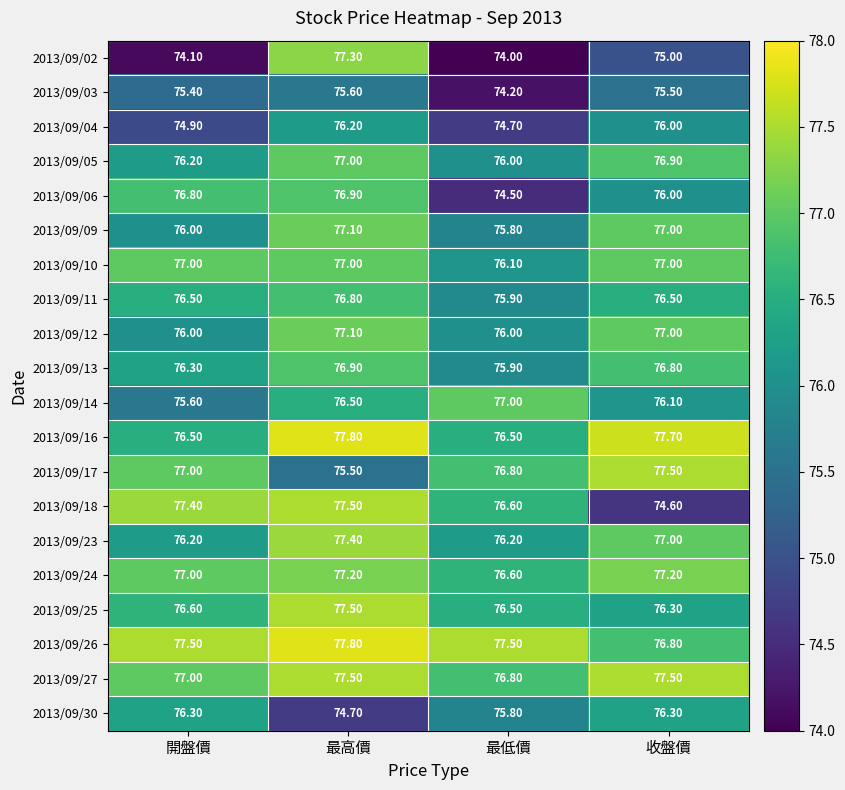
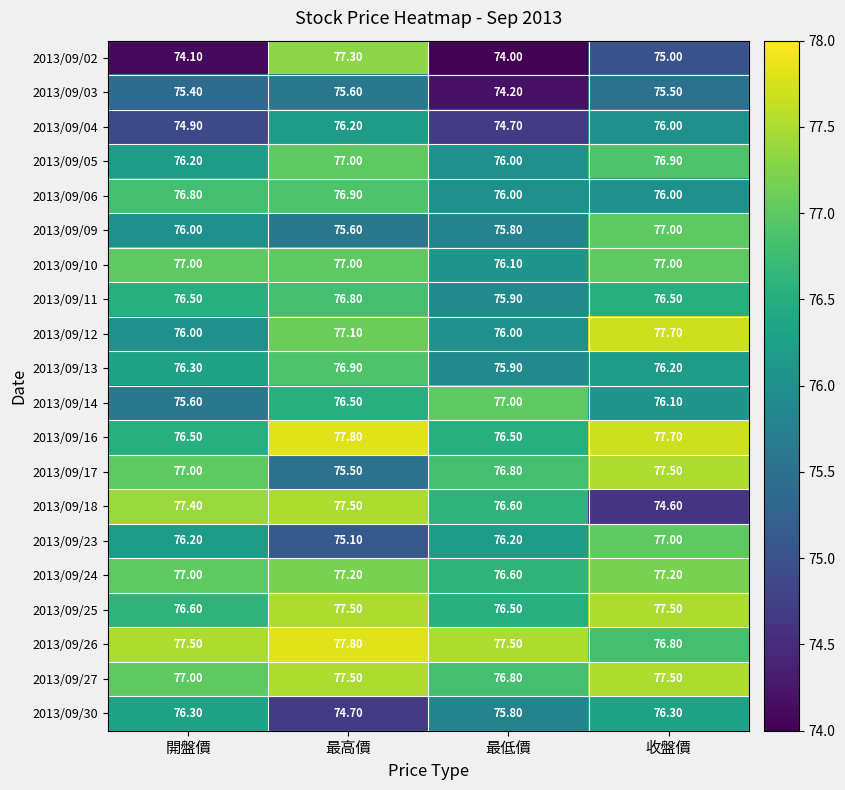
  {
    "2013/09/02": {
      "開盤價": 74.10,
      "最高價": 77.30,
      "最低價": 74.00,
      "收盤價": 75.00
    },
    "2013/09/03": {
      "開盤價": 75.40,
      "最高價": 75.60,
      "最低價": 74.20,
      "收盤價": 75.50
    },
    "2013/09/04": {
      "開盤價": 74.90,
      "最高價": 76.20,
      "最低價": 74.70,
      "收盤價": 76.00
    },
    "2013/09/05": {
      "開盤價": 76.20,
      "最高價": 77.00,
      "最低價": 76.00,
      "收盤價": 76.90
    },
    "2013/09/06": {
      "開盤價": 76.80,
      "最高價": 76.90,
-     "最低價": 74.50,
+     "最低價": 76.00,
      "收盤價": 76.00
    },
    "2013/09/09": {
      "開盤價": 76.00,
-     "最高價": 77.10,
+     "最高價": 75.60,
      "最低價": 75.80,
      "收盤價": 77.00
    },
    "2013/09/10": {
      "開盤價": 77.00,
      "最高價": 77.00,
      "最低價": 76.10,
      "收盤價": 77.00
    },
    "2013/09/11": {
      "開盤價": 76.50,
      "最高價": 76.80,
      "最低價": 75.90,
      "收盤價": 76.50
    },
    "2013/09/12": {
      "開盤價": 76.00,
      "最高價": 77.10,
      "最低價": 76.00,
-     "收盤價": 77.00
+     "收盤價": 77.70
    },
    "2013/09/13": {
      "開盤價": 76.30,
      "最高價": 76.90,
      "最低價": 75.90,
-     "收盤價": 76.80
+     "收盤價": 76.20
    },
    "2013/09/14": {
      "開盤價": 75.60,
      "最高價": 76.50,
      "最低價": 77.00,
      "收盤價": 76.10
    },
    "2013/09/16": {
      "開盤價": 76.50,
      "最高價": 77.80,
      "最低價": 76.50,
      "收盤價": 77.70
    },
    "2013/09/17": {
      "開盤價": 77.00,
      "最高價": 75.50,
      "最低價": 76.80,
      "收盤價": 77.50
    },
    "2013/09/18": {
      "開盤價": 77.40,
      "最高價": 77.50,
      "最低價": 76.60,
      "收盤價": 74.60
    },
    "2013/09/23": {
      "開盤價": 76.20,
-     "最高價": 77.40,
+     "最高價": 75.10,
      "最低價": 76.20,
      "收盤價": 77.00
    },
    "2013/09/24": {
      "開盤價": 77.00,
      "最高價": 77.20,
      "最低價": 76.60,
      "收盤價": 77.20
    },
    "2013/09/25": {
      "開盤價": 76.60,
      "最高價": 77.50,
      "最低價": 76.50,
-     "收盤價": 76.30
+     "收盤價": 77.50
    },
    "2013/09/26": {
      "開盤價": 77.50,
      "最高價": 77.80,
      "最低價": 77.50,
      "收盤價": 76.80
    },
    "2013/09/27": {
      "開盤價": 77.00,
      "最高價": 77.50,
      "最低價": 76.80,
      "收盤價": 77.50
    },
    "2013/09/30": {
      "開盤價": 76.30,
      "最高價": 74.70,
      "最低價": 75.80,
      "收盤價": 76.30
    }
  }
